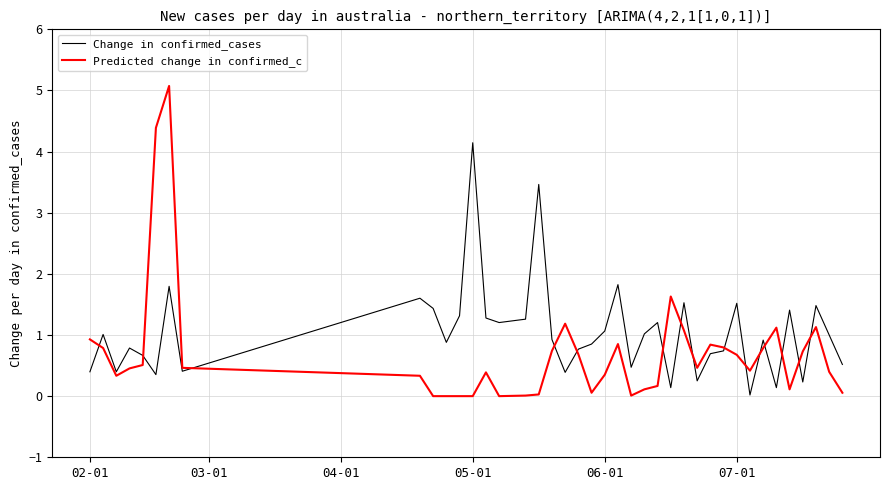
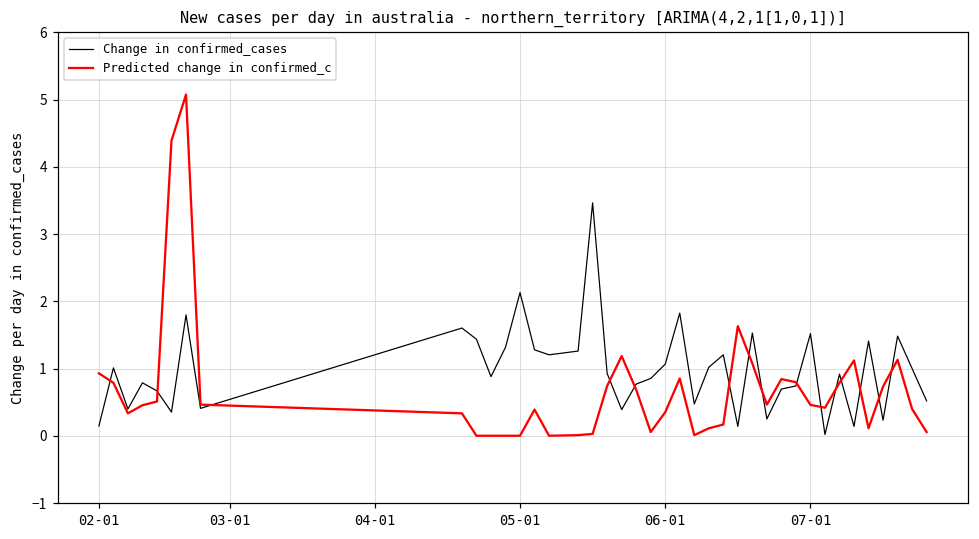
  {
    "Change in confirmed_cases": {
-     "02-01": 0.4,
-     "05-01": 4.1,
+     "02-01": 0.1,
+     "05-01": 2.1,
      "06-01": 1.1,
      "07-01": 1.5
    },
    "Predicted change in confirmed_c": {
      "02-01": 0.9,
      "05-01": 0.0,
      "06-01": 0.3,
-     "07-01": 0.7
+     "07-01": 0.5
    }
  }
